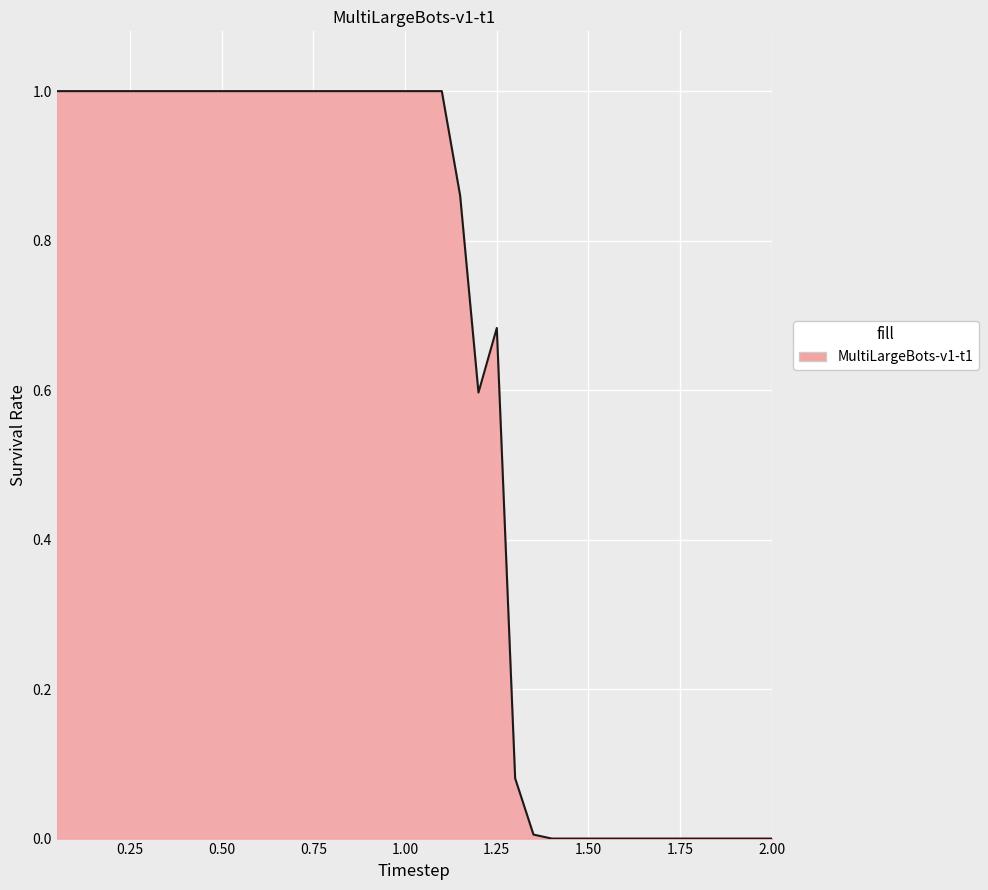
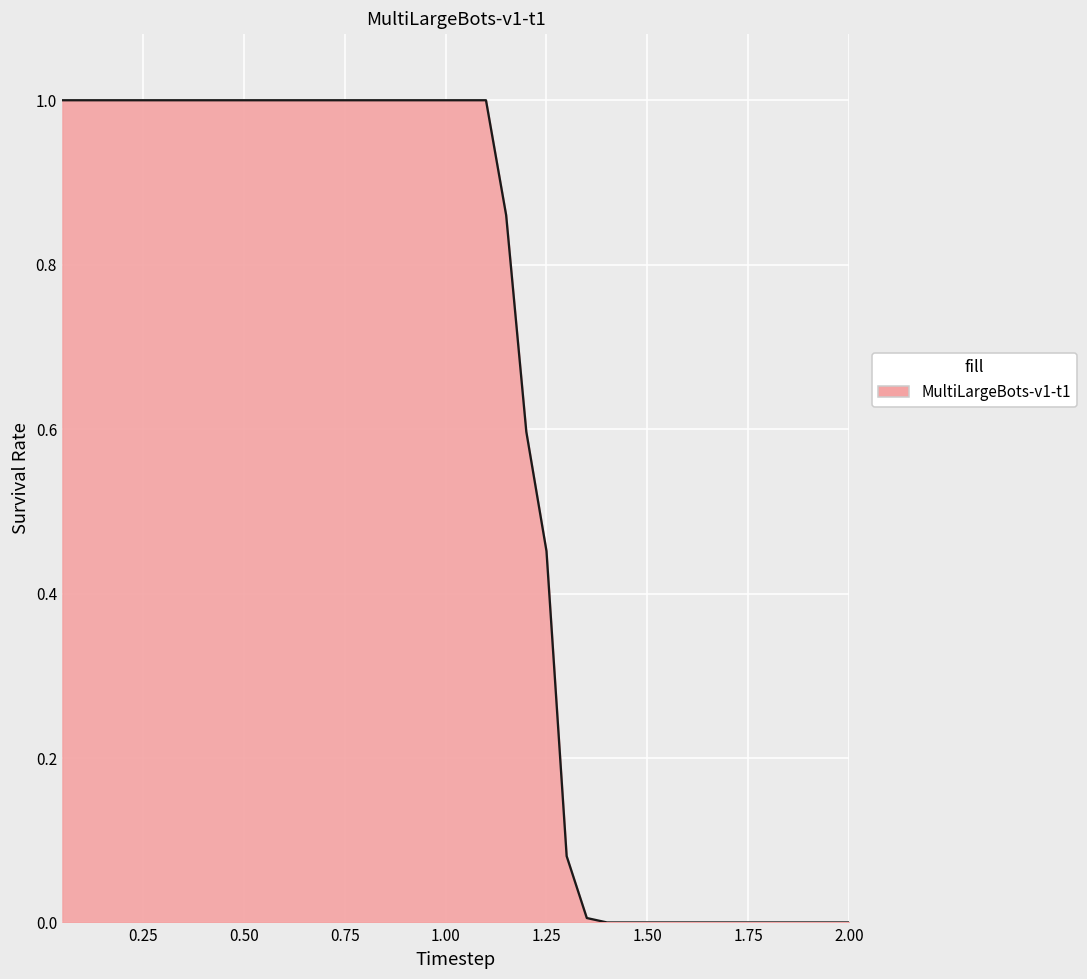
  {
    "0.25": 1.00,
    "0.50": 1.00,
    "0.75": 1.00,
    "1.00": 1.00,
-   "1.25": 0.68,
+   "1.25": 0.45,
    "1.50": 0.00,
    "1.75": 0.00,
    "2.00": 0.00
  }
